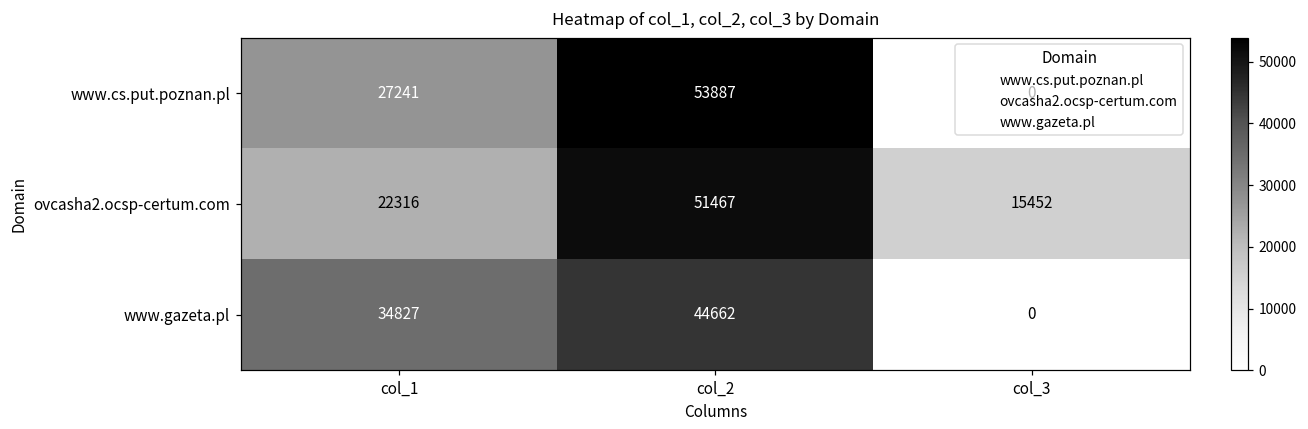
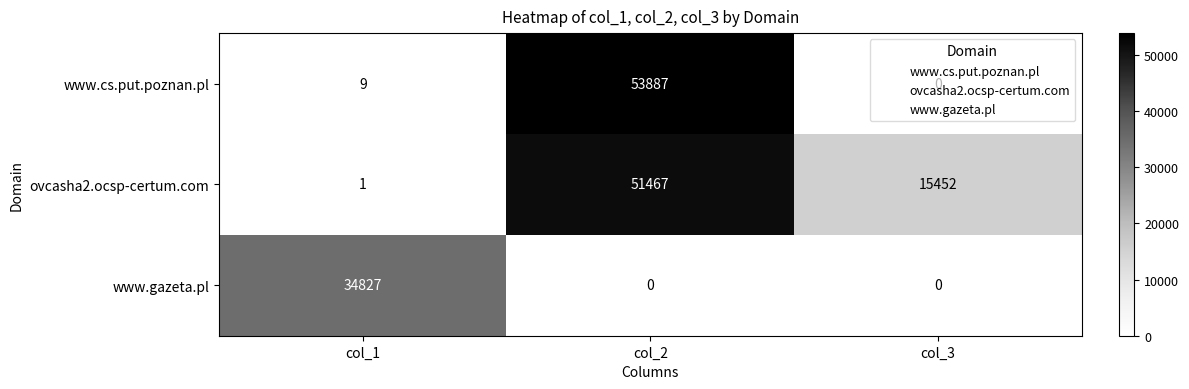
  {
    "www.cs.put.poznan.pl": {
-     "col_1": 27241,
+     "col_1": 9,
      "col_2": 53887
    },
    "ovcasha2.ocsp-certum.com": {
-     "col_1": 22316,
+     "col_1": 1,
      "col_2": 51467,
      "col_3": 15452
    },
    "www.gazeta.pl": {
      "col_1": 34827,
-     "col_2": 44662,
+     "col_2": 0,
      "col_3": 0
    }
  }
